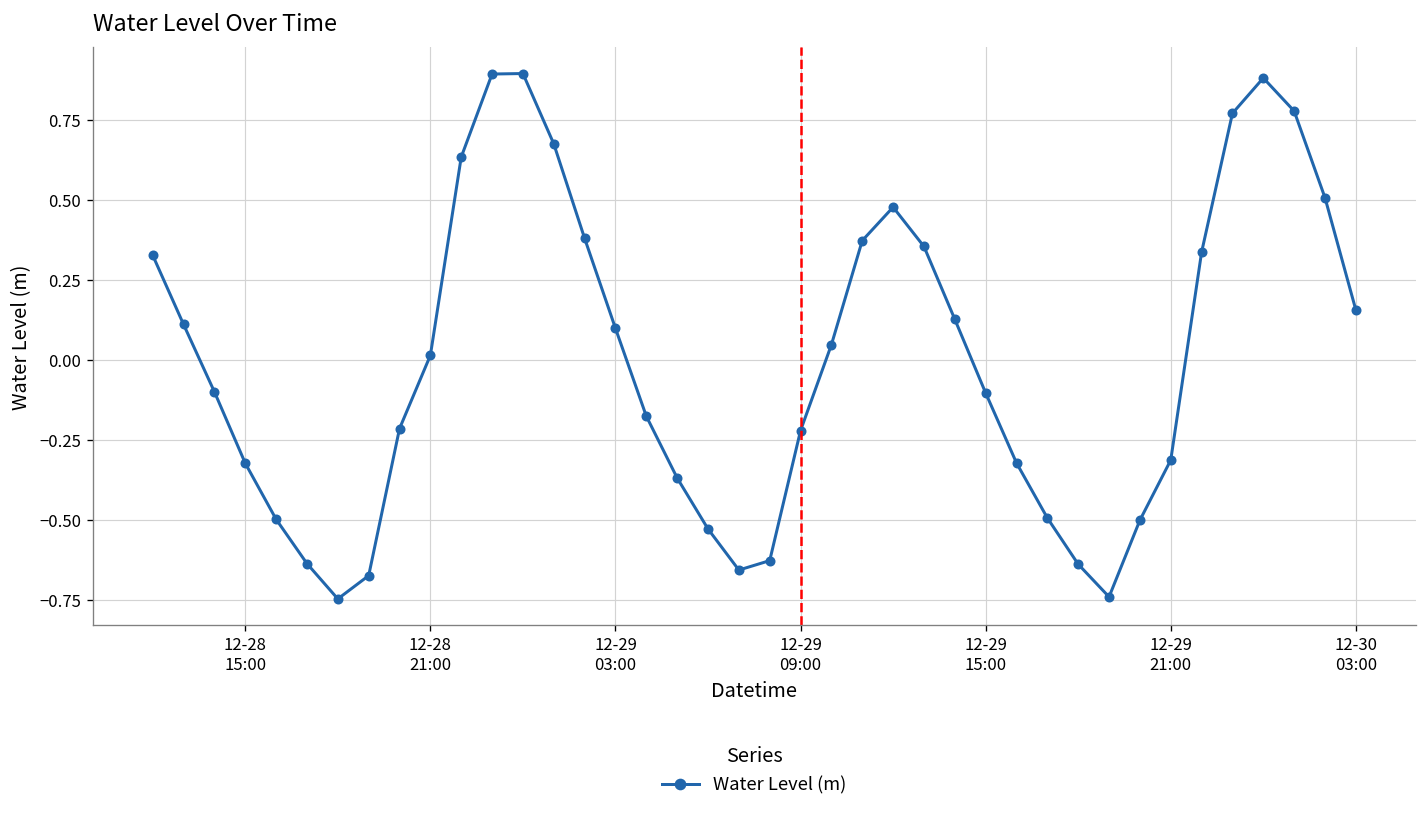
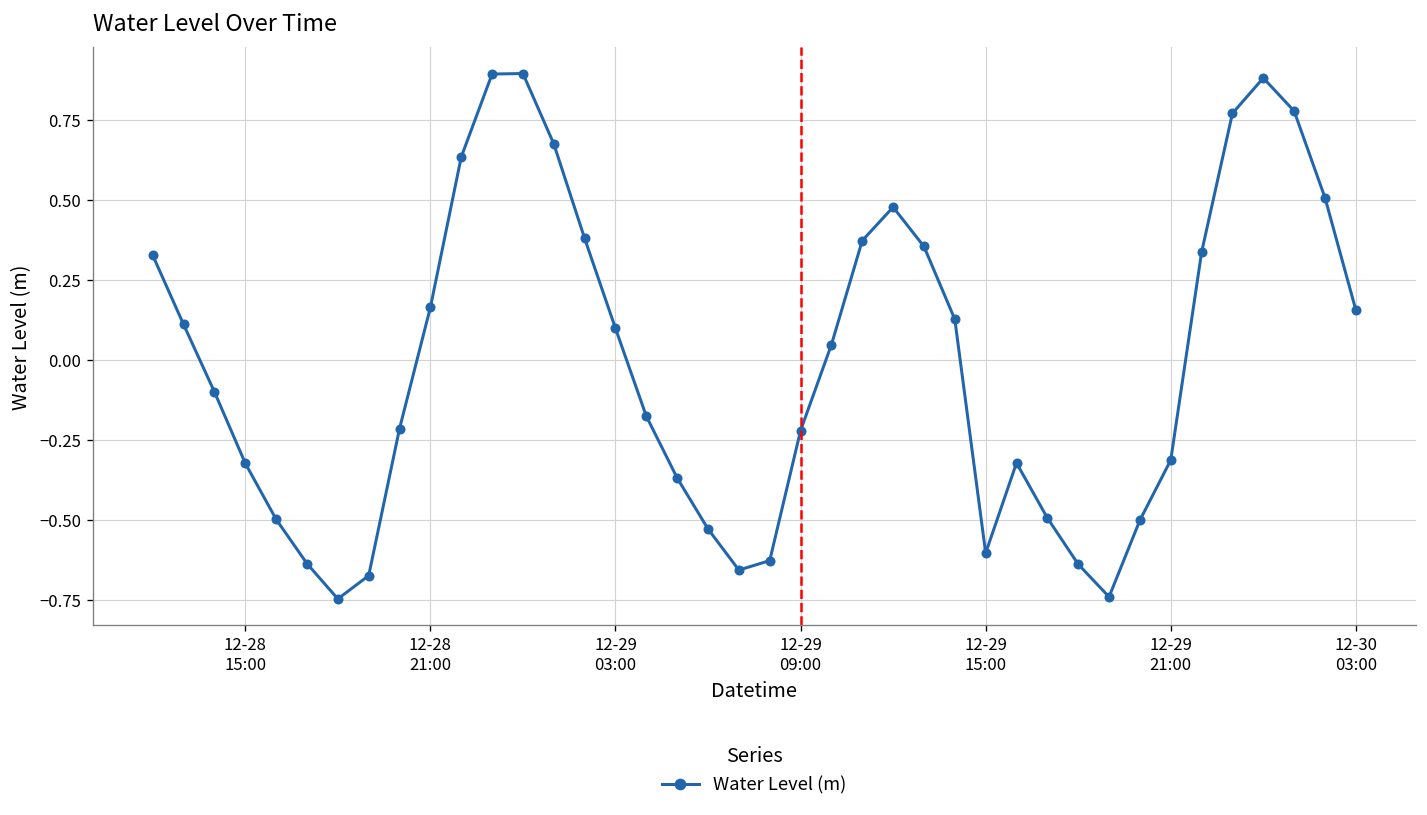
  {
    "12-28 15:00": -0.32,
-   "12-28 21:00": 0.02,
+   "12-28 21:00": 0.17,
    "12-29 03:00": 0.10,
    "12-29 09:00": -0.22,
-   "12-29 15:00": -0.10,
+   "12-29 15:00": -0.60,
    "12-29 21:00": -0.31,
    "12-30 03:00": 0.16
  }
